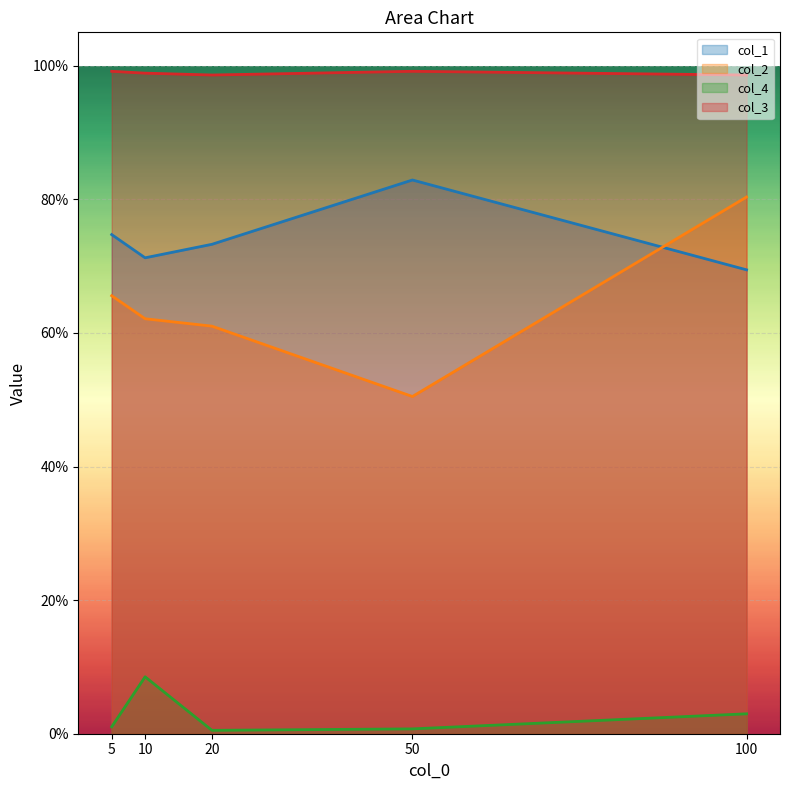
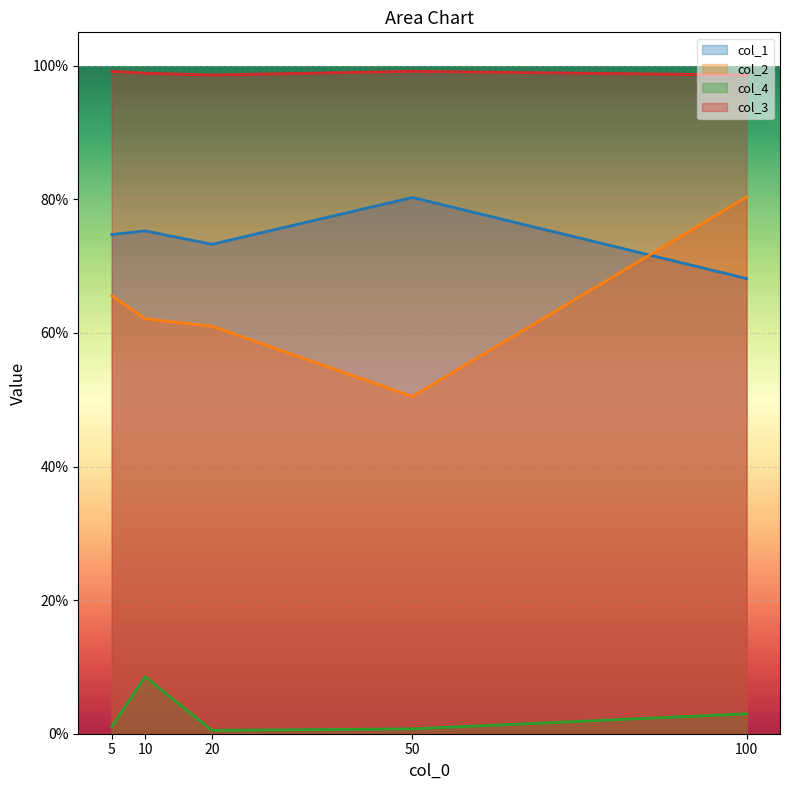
  {
    "col_1": {
      "5": "75%",
-     "10": "71%",
+     "10": "75%",
      "20": "73%",
-     "50": "83%",
-     "100": "69%"
+     "50": "80%",
+     "100": "68%"
    },
    "col_4": {
      "5": "1%",
      "10": "9%",
      "20": "1%",
      "50": "1%",
      "100": "3%"
    }
  }
